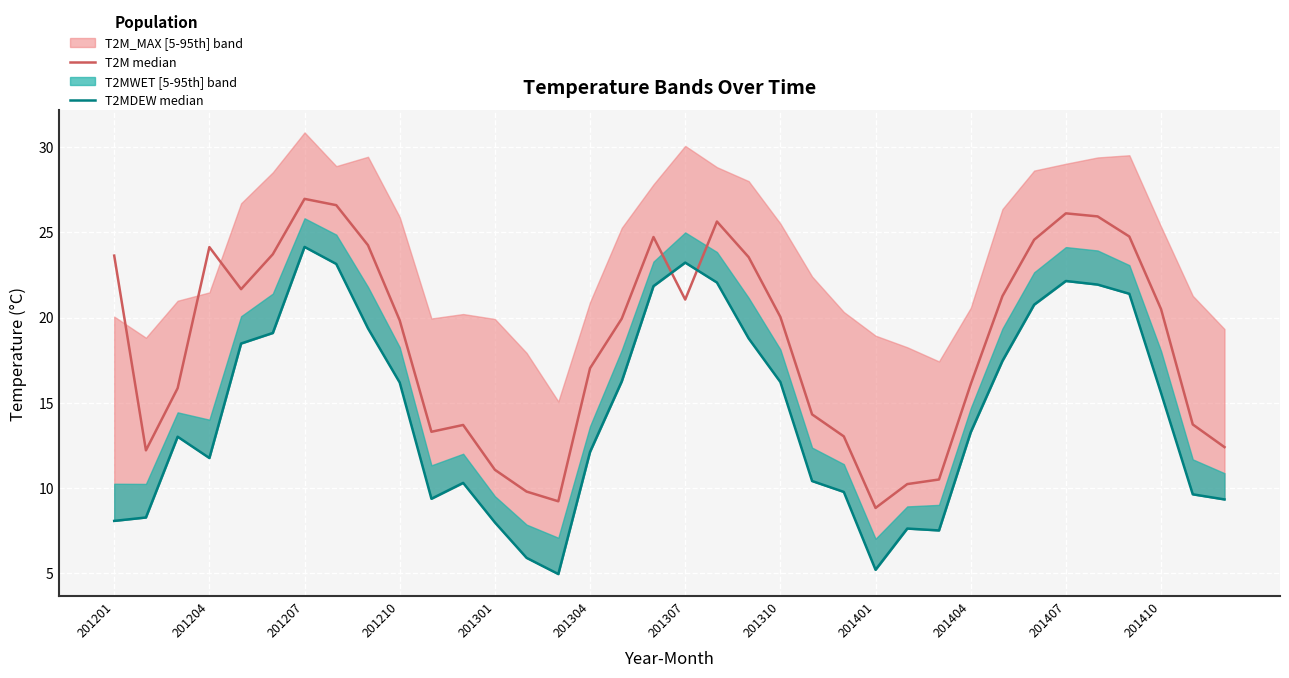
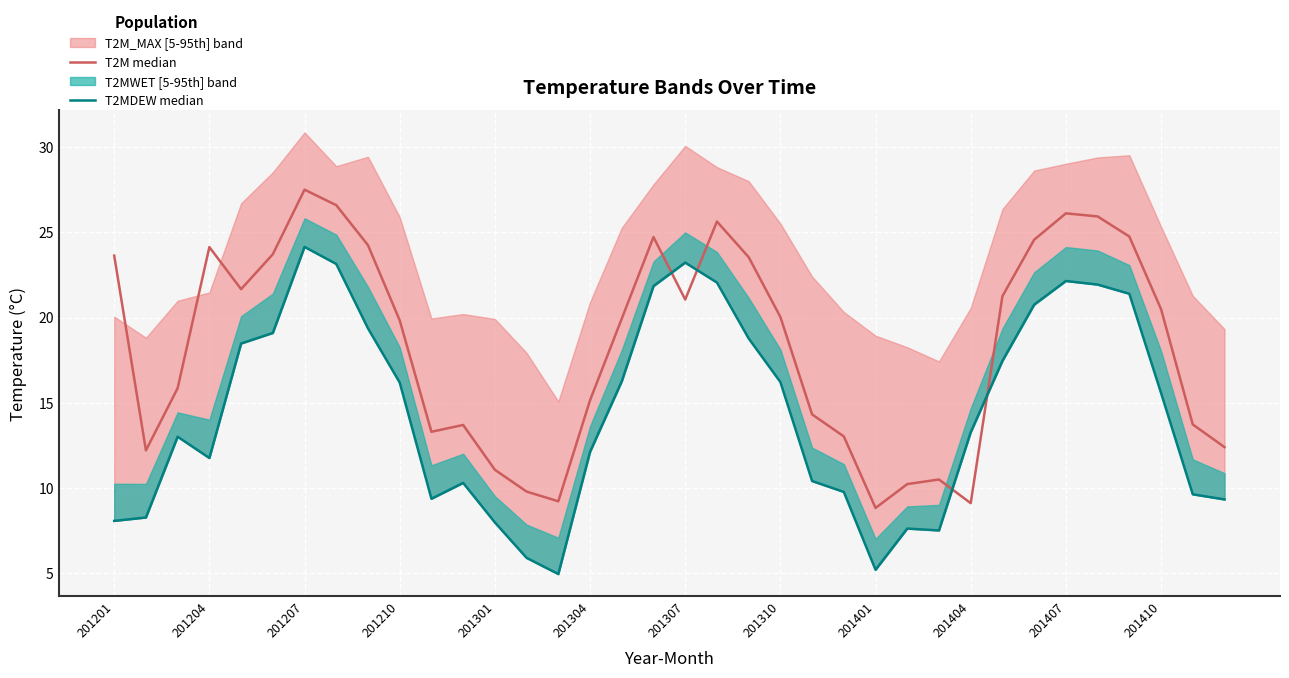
  {
    "T2M median": {
      "201201": 23.6,
      "201204": 24.1,
-     "201207": 27.0,
+     "201207": 27.5,
      "201210": 19.8,
      "201301": 11.1,
-     "201304": 17.0,
+     "201304": 15.2,
      "201307": 21.1,
      "201310": 20.0,
      "201401": 8.8,
-     "201404": 16.1,
+     "201404": 9.1,
      "201407": 26.1,
      "201410": 20.5
    },
    "T2MDEW median": {
      "201201": 8.1,
      "201204": 11.8,
      "201207": 24.2,
      "201210": 16.2,
      "201301": 8.0,
      "201304": 12.1,
      "201307": 23.2,
      "201310": 16.2,
      "201401": 5.2,
      "201404": 13.3,
      "201407": 22.2,
      "201410": 15.6
    }
  }
